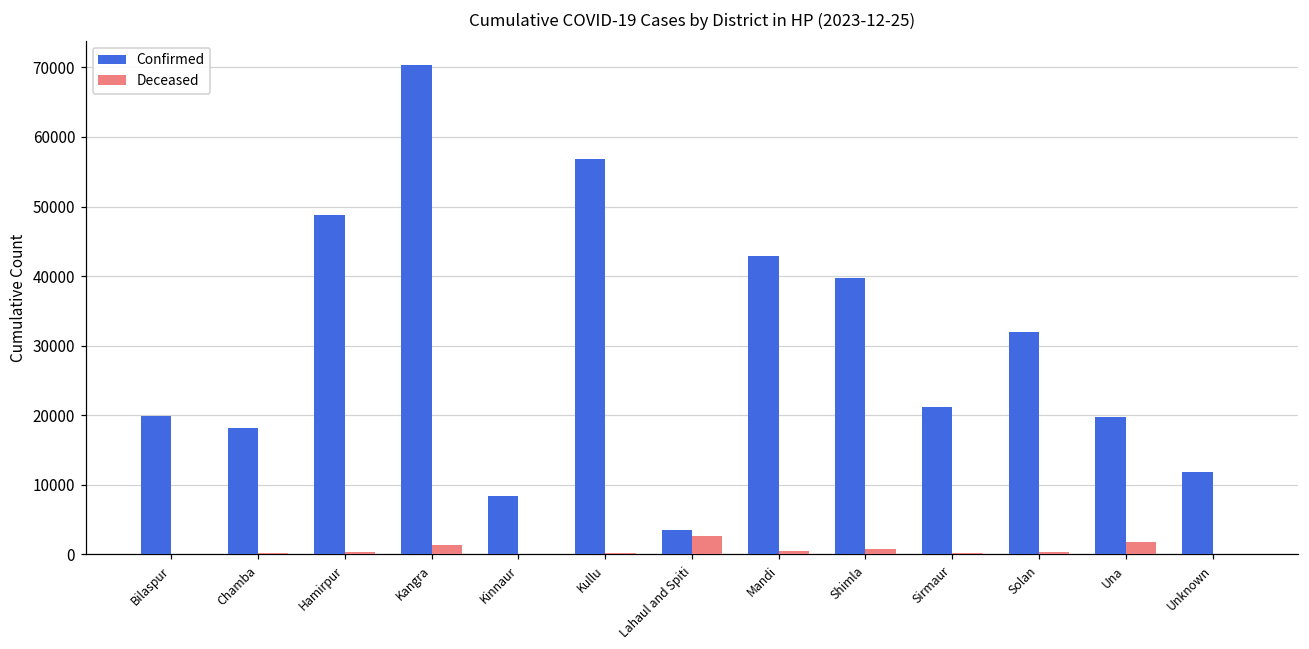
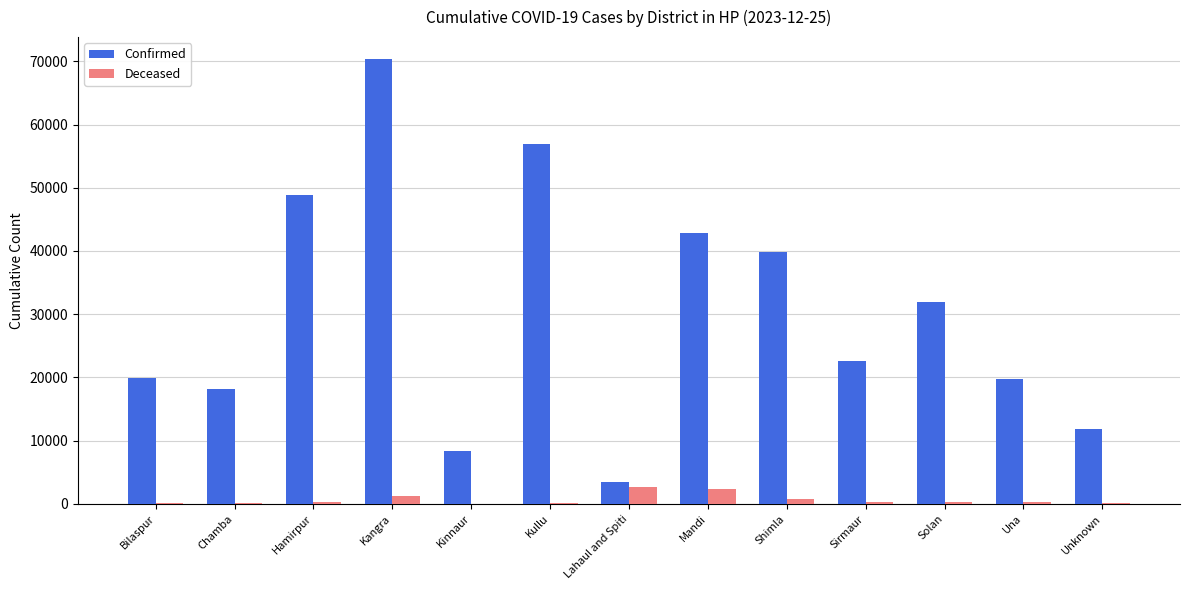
  {
    "Confirmed": {
      "Bilaspur": 20000,
      "Chamba": 18000,
      "Hamirpur": 49000,
      "Kangra": 70000,
      "Kinnaur": 8000,
      "Kullu": 57000,
      "Lahaul and Spiti": 3000,
      "Mandi": 43000,
      "Shimla": 40000,
-     "Sirmaur": 21000,
+     "Sirmaur": 23000,
      "Solan": 32000,
      "Una": 20000,
      "Unknown": 12000
    },
    "Deceased": {
      "Kangra": 1000,
      "Lahaul and Spiti": 3000,
-     "Mandi": 1000,
+     "Mandi": 2000,
      "Shimla": 1000,
-     "Una": 2000
+     "Una": 0
    }
  }
